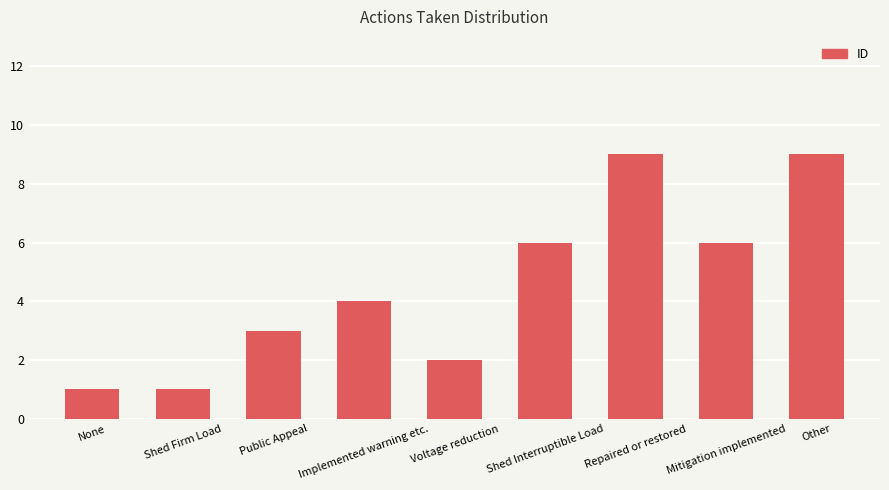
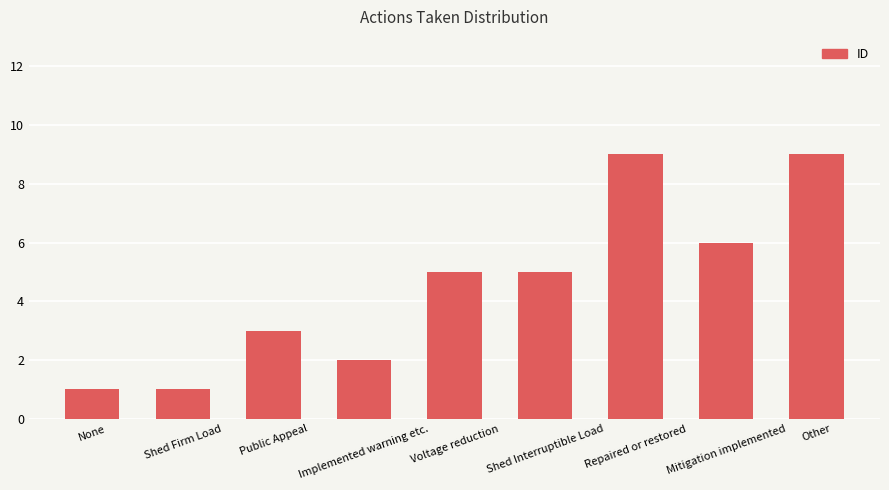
  {
    "None": 1,
    "Shed Firm Load": 1,
    "Public Appeal": 3,
-   "Implemented warning etc.": 4,
-   "Voltage reduction": 2,
-   "Shed Interruptible Load": 6,
+   "Implemented warning etc.": 2,
+   "Voltage reduction": 5,
+   "Shed Interruptible Load": 5,
    "Repaired or restored": 9,
    "Mitigation implemented": 6,
    "Other": 9
  }
